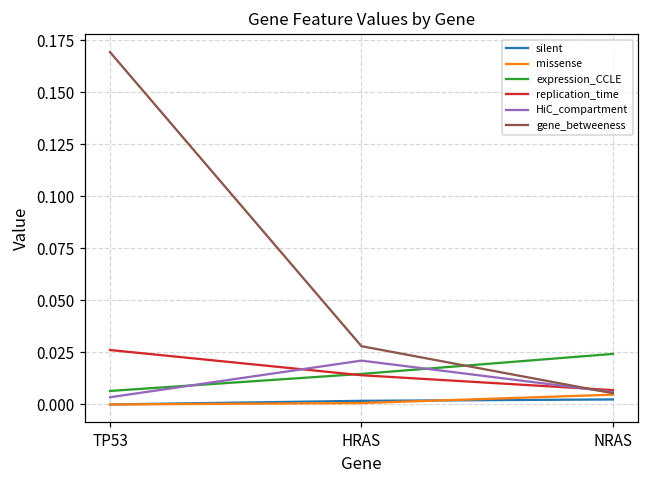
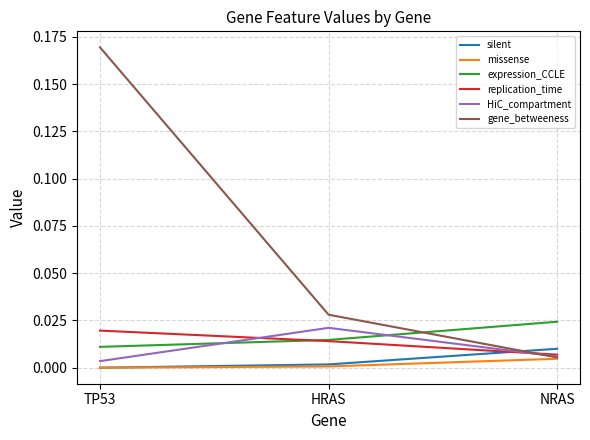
  {
    "silent": {
-     "NRAS": 0.002
+     "NRAS": 0.010
    },
    "expression_CCLE": {
-     "TP53": 0.007,
+     "TP53": 0.011,
      "NRAS": 0.024
    },
    "replication_time": {
-     "TP53": 0.026
+     "TP53": 0.020
    },
    "HiC_compartment": {
      "TP53": 0.003,
      "HRAS": 0.021
    },
    "gene_betweeness": {
      "TP53": 0.169,
      "HRAS": 0.028
    }
  }
